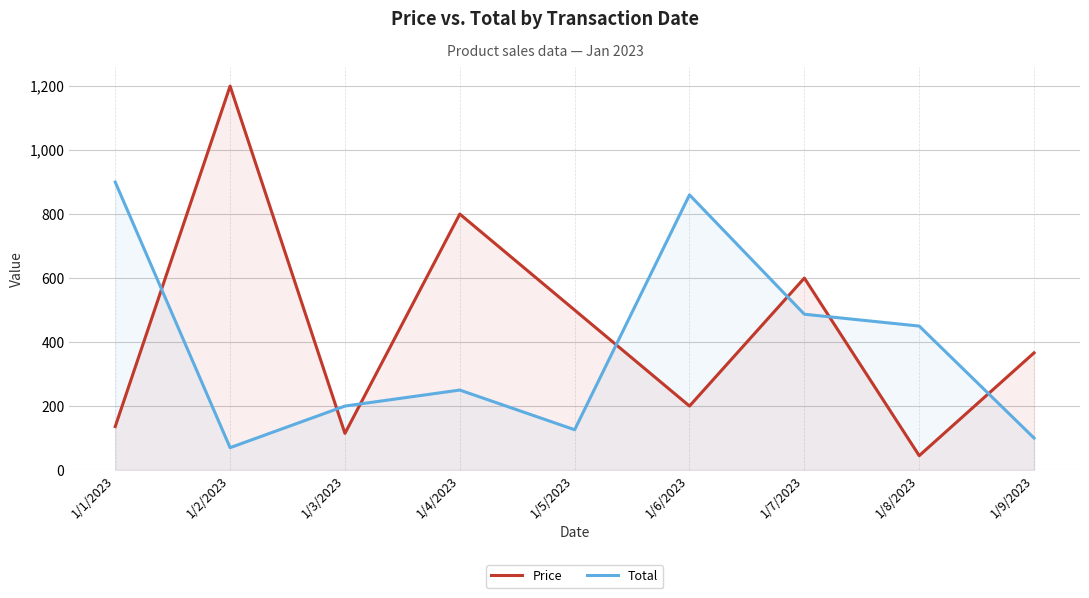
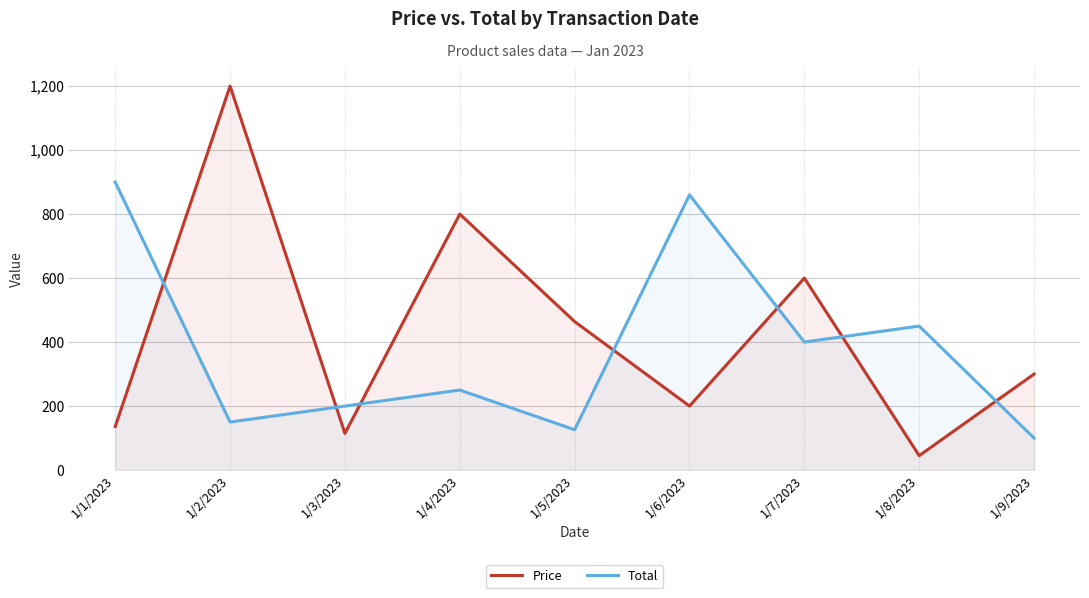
  {
    "Price": {
      "1/1/2023": "140",
      "1/2/2023": "1,200",
      "1/3/2023": "110",
      "1/4/2023": "800",
-     "1/5/2023": "500",
+     "1/5/2023": "460",
      "1/6/2023": "200",
      "1/7/2023": "600",
      "1/8/2023": "50",
-     "1/9/2023": "370"
+     "1/9/2023": "300"
    },
    "Total": {
      "1/1/2023": "900",
-     "1/2/2023": "70",
+     "1/2/2023": "150",
      "1/3/2023": "200",
      "1/4/2023": "250",
      "1/5/2023": "130",
      "1/6/2023": "860",
-     "1/7/2023": "490",
+     "1/7/2023": "400",
      "1/8/2023": "450",
      "1/9/2023": "100"
    }
  }
